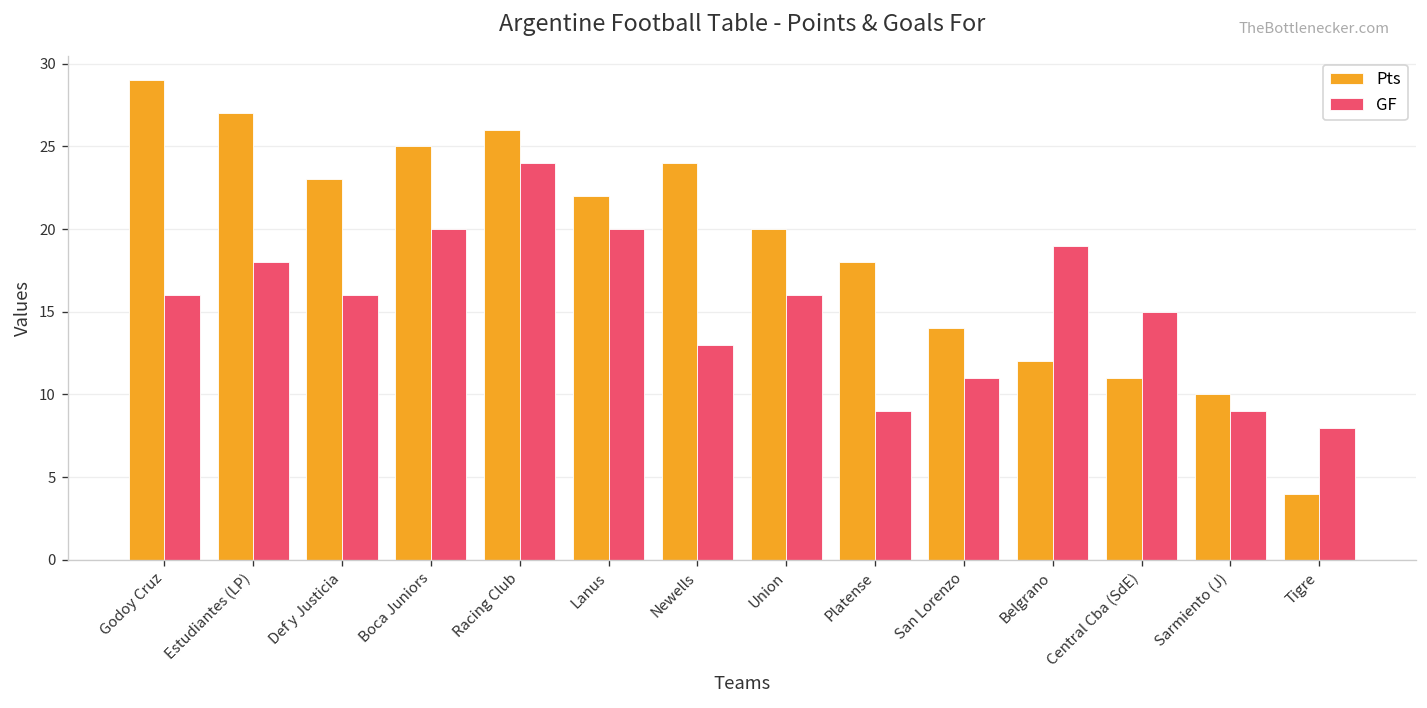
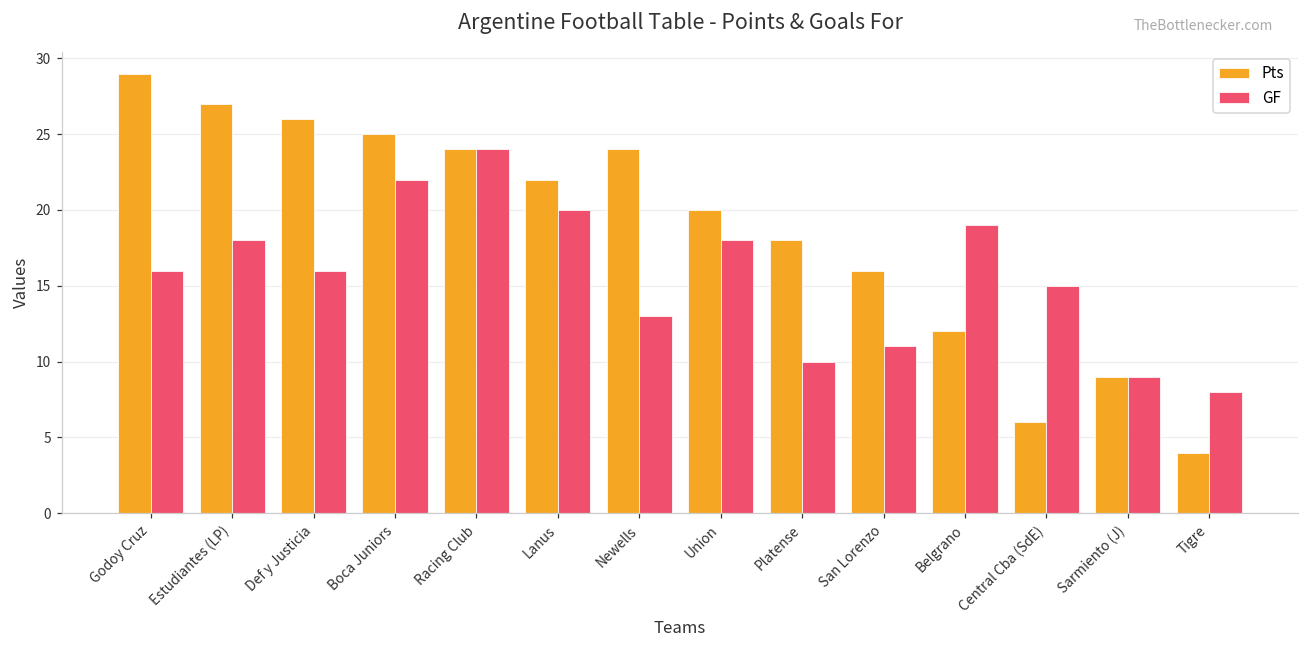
  {
    "Pts": {
      "Godoy Cruz": 29,
      "Estudiantes (LP)": 27,
-     "Def y Justicia": 23,
+     "Def y Justicia": 26,
      "Boca Juniors": 25,
-     "Racing Club": 26,
+     "Racing Club": 24,
      "Lanus": 22,
      "Newells": 24,
      "Union": 20,
      "Platense": 18,
-     "San Lorenzo": 14,
+     "San Lorenzo": 16,
      "Belgrano": 12,
-     "Central Cba (SdE)": 11,
-     "Sarmiento (J)": 10,
+     "Central Cba (SdE)": 6,
+     "Sarmiento (J)": 9,
      "Tigre": 4
    },
    "GF": {
      "Godoy Cruz": 16,
      "Estudiantes (LP)": 18,
      "Def y Justicia": 16,
-     "Boca Juniors": 20,
+     "Boca Juniors": 22,
      "Racing Club": 24,
      "Lanus": 20,
      "Newells": 13,
-     "Union": 16,
-     "Platense": 9,
+     "Union": 18,
+     "Platense": 10,
      "San Lorenzo": 11,
      "Belgrano": 19,
      "Central Cba (SdE)": 15,
      "Sarmiento (J)": 9,
      "Tigre": 8
    }
  }
